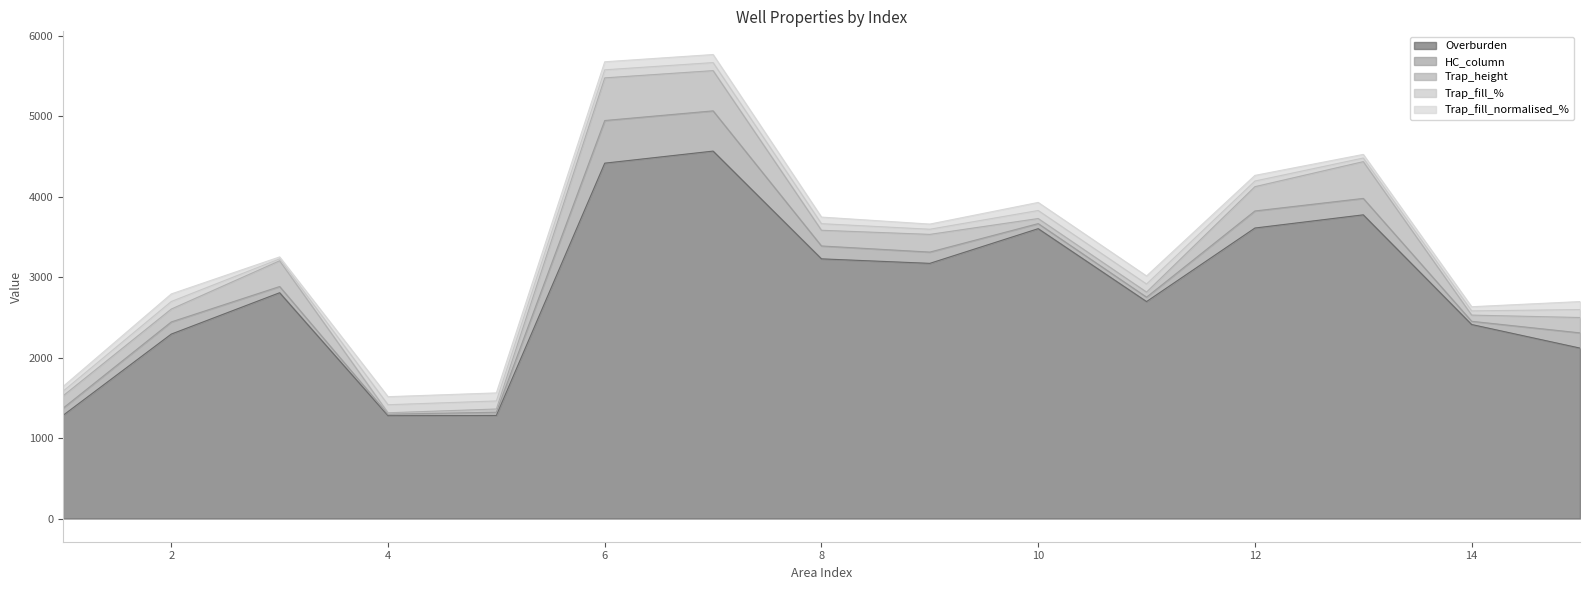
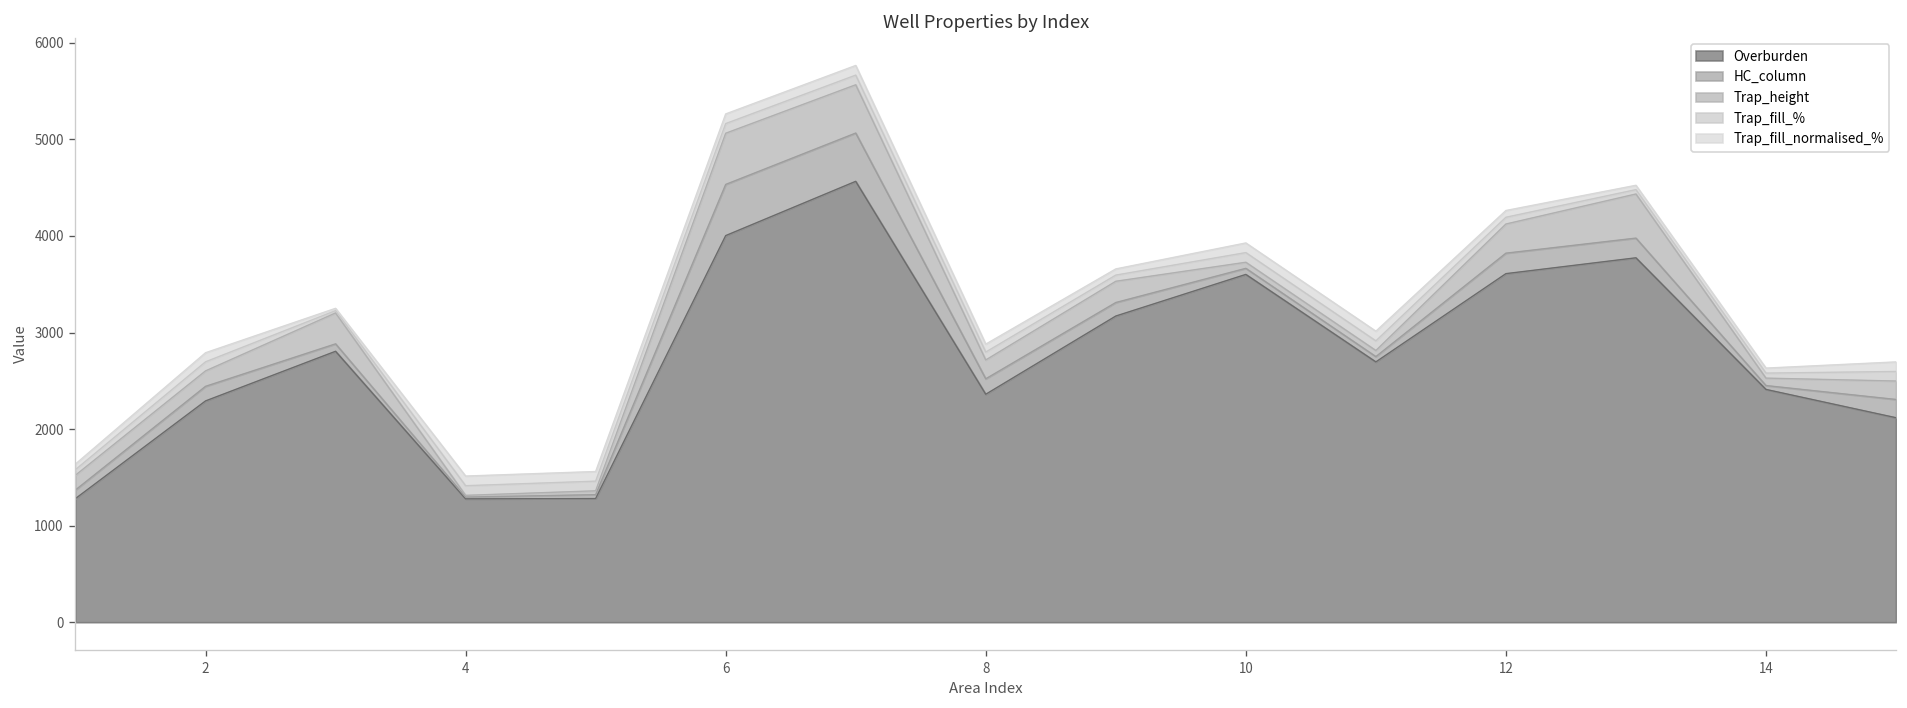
  {
    "Overburden": {
      "2": 2300,
-     "6": 4400,
-     "8": 3200,
+     "6": 4000,
+     "8": 2400,
      "10": 3600,
      "12": 3600,
      "14": 2400
    }
  }
